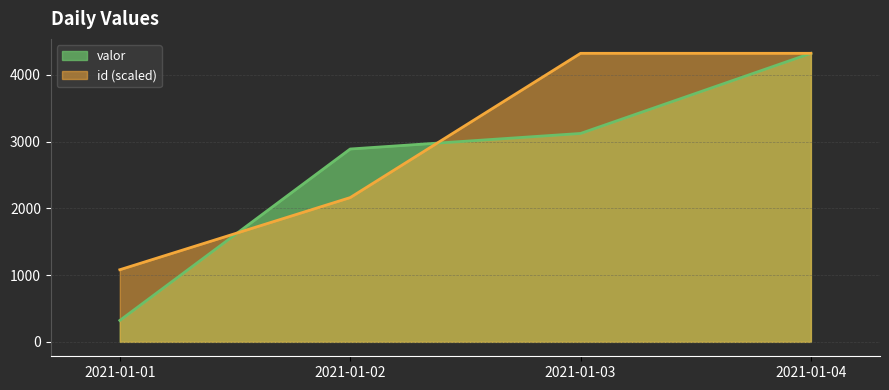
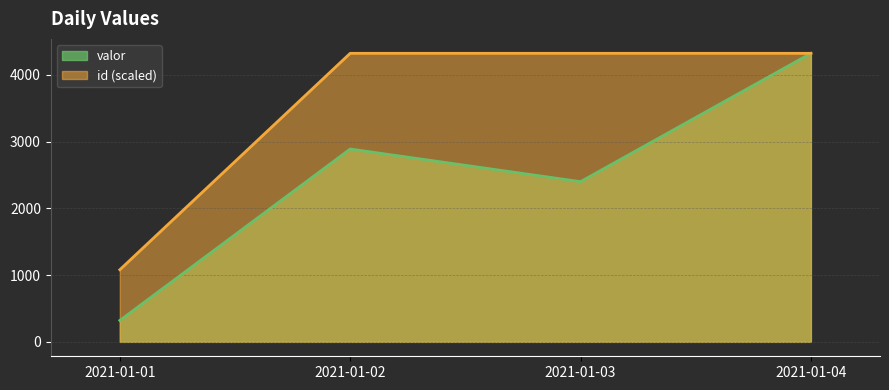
  {
    "valor": {
      "2021-01-01": 300,
      "2021-01-02": 2900,
-     "2021-01-03": 3100
+     "2021-01-03": 2400
    },
    "id (scaled)": {
      "2021-01-01": 1100,
-     "2021-01-02": 2200,
+     "2021-01-02": 4300,
      "2021-01-03": 4300
    }
  }
